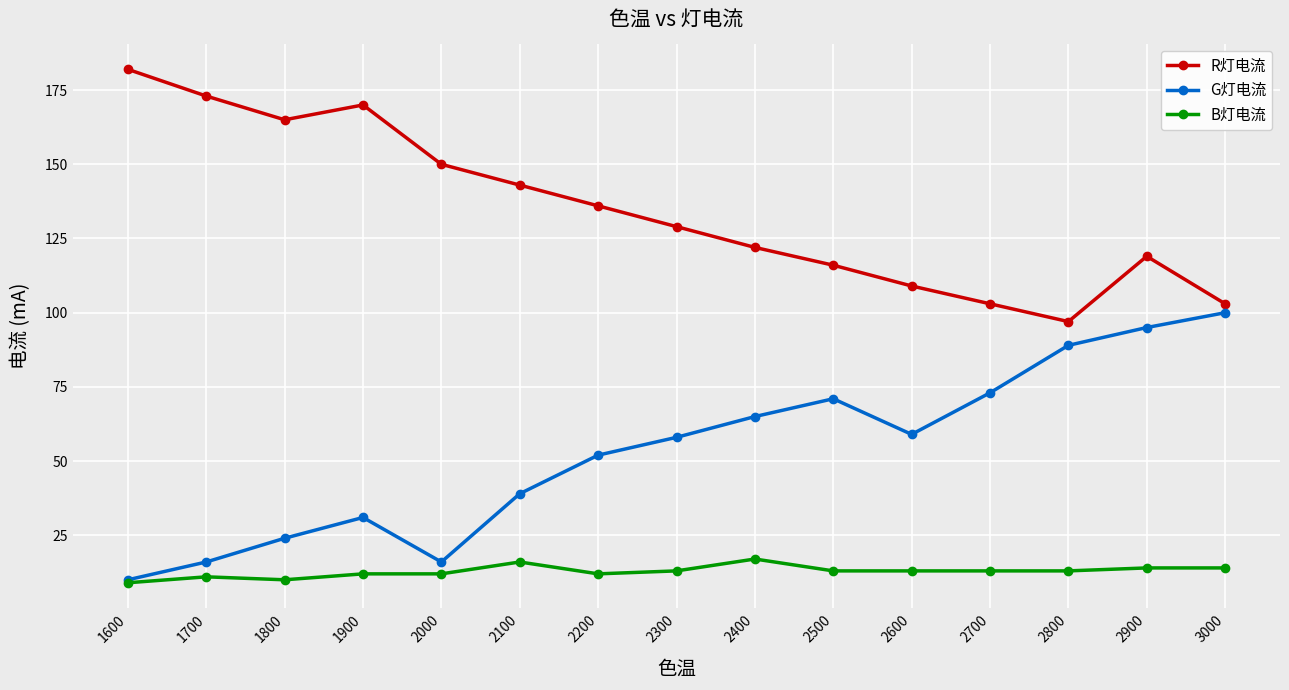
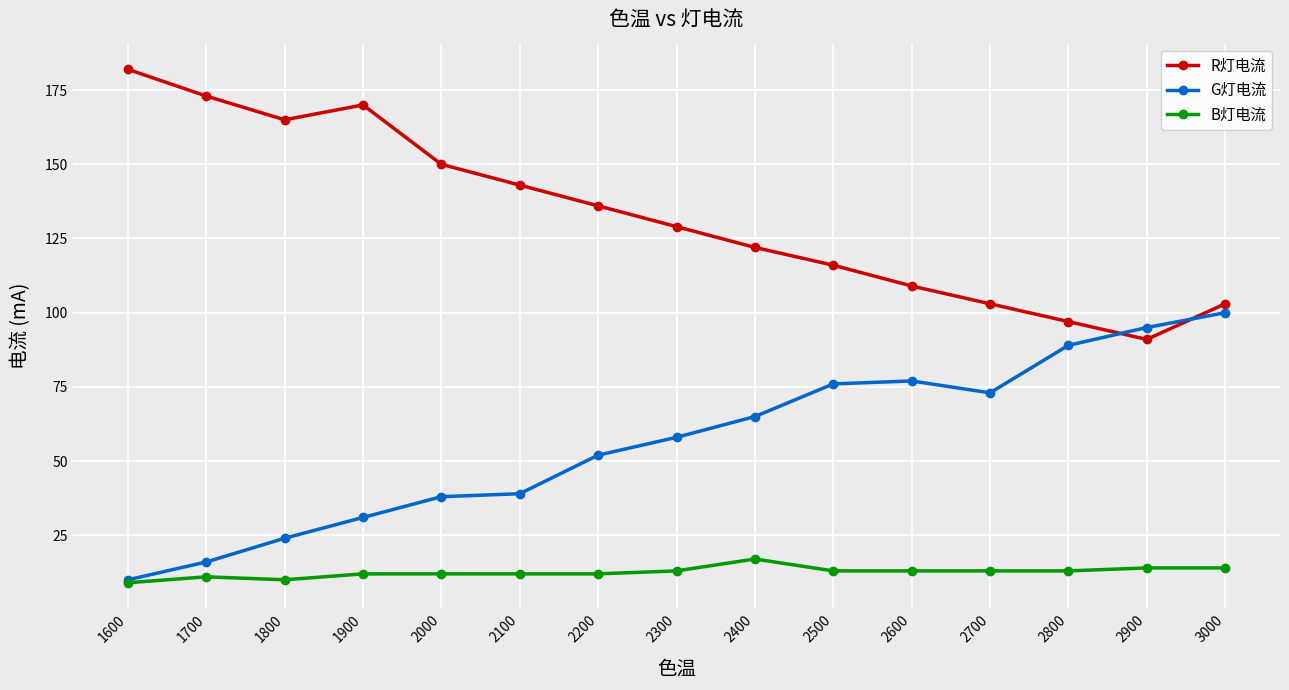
  {
    "R灯电流": {
      "1600": 182,
      "1700": 173,
      "1800": 165,
      "1900": 170,
      "2000": 150,
      "2100": 143,
      "2200": 136,
      "2300": 129,
      "2400": 122,
      "2500": 116,
      "2600": 109,
      "2700": 103,
      "2800": 97,
-     "2900": 119,
+     "2900": 91,
      "3000": 103
    },
    "G灯电流": {
      "1600": 10,
      "1700": 16,
      "1800": 24,
      "1900": 31,
-     "2000": 16,
+     "2000": 38,
      "2100": 39,
      "2200": 52,
      "2300": 58,
      "2400": 65,
-     "2500": 71,
-     "2600": 59,
+     "2500": 76,
+     "2600": 77,
      "2700": 73,
      "2800": 89,
      "2900": 95,
      "3000": 100
    },
    "B灯电流": {
      "1600": 9,
      "1700": 11,
      "1800": 10,
      "1900": 12,
      "2000": 12,
-     "2100": 16,
+     "2100": 12,
      "2200": 12,
      "2300": 13,
      "2400": 17,
      "2500": 13,
      "2600": 13,
      "2700": 13,
      "2800": 13,
      "2900": 14,
      "3000": 14
    }
  }
